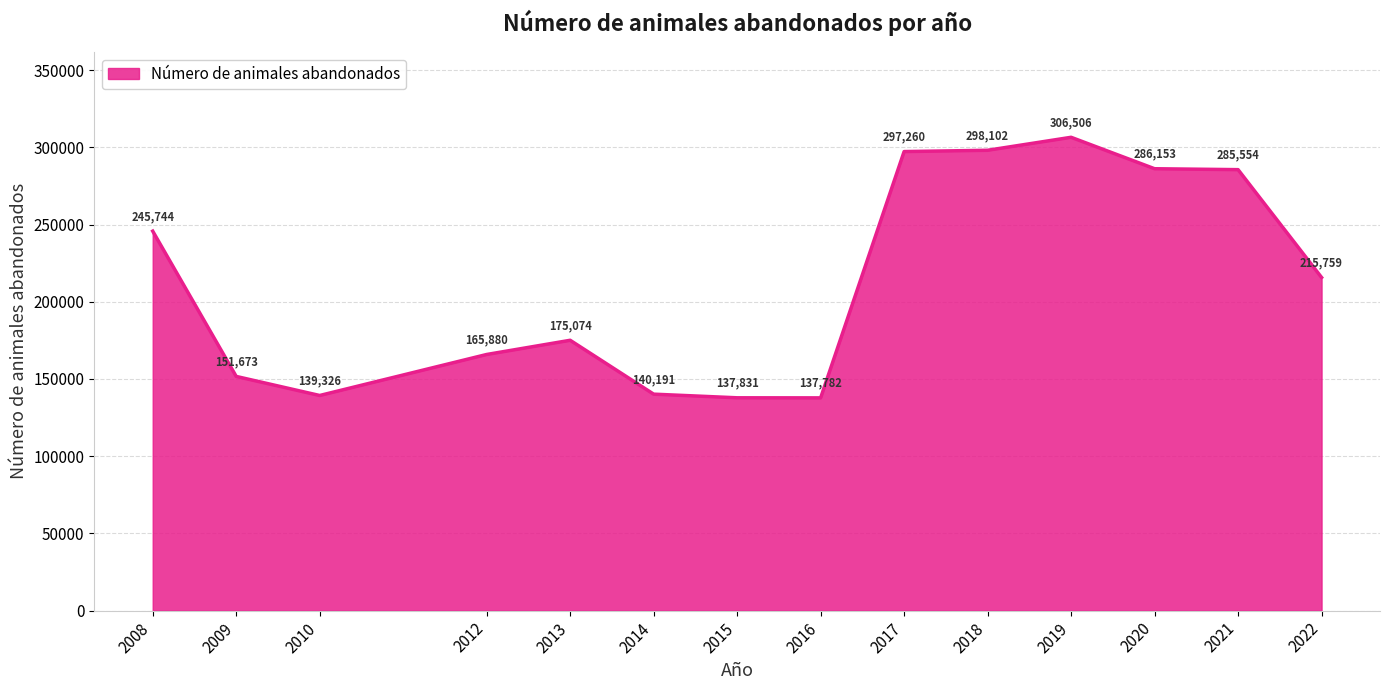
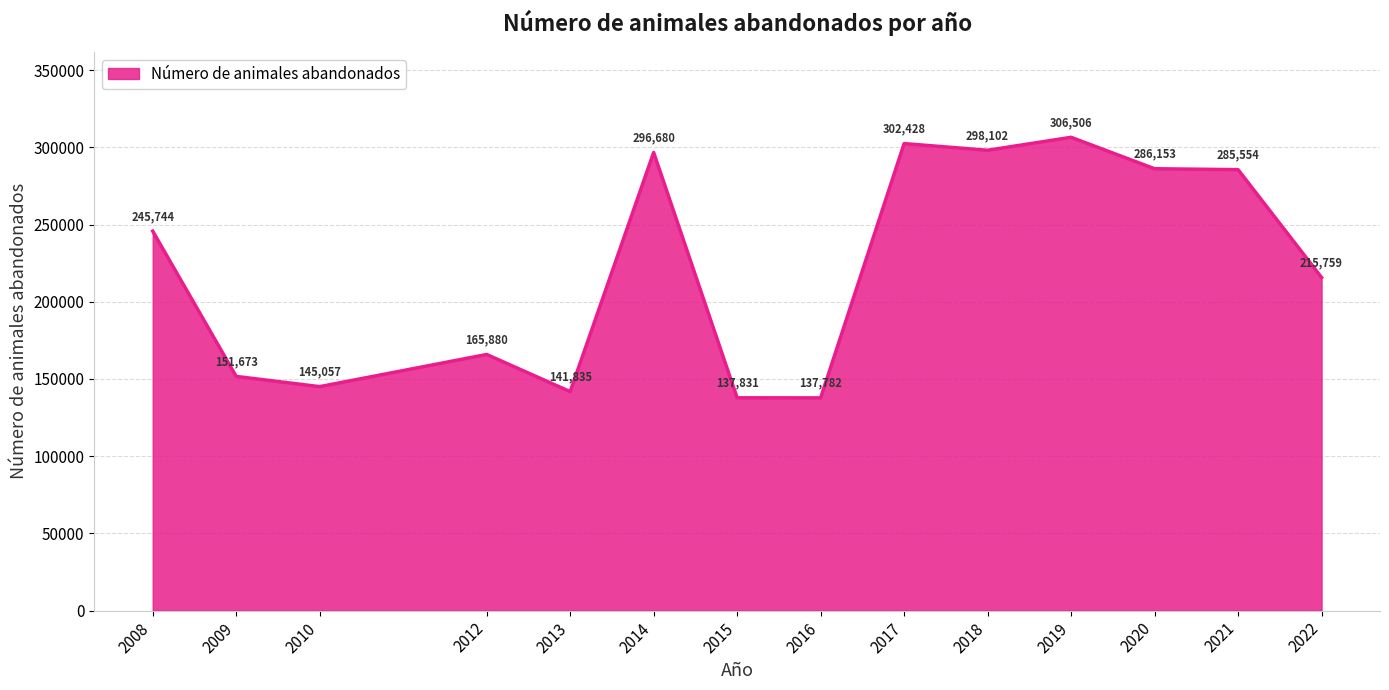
  {
    "2008": "245,744",
    "2009": "151,673",
-   "2010": "139,326",
+   "2010": "145,057",
    "2012": "165,880",
-   "2013": "175,074",
-   "2014": "140,191",
+   "2013": "141,835",
+   "2014": "296,680",
    "2015": "137,831",
    "2016": "137,782",
-   "2017": "297,260",
+   "2017": "302,428",
    "2018": "298,102",
    "2019": "306,506",
    "2020": "286,153",
    "2021": "285,554",
    "2022": "215,759"
  }
